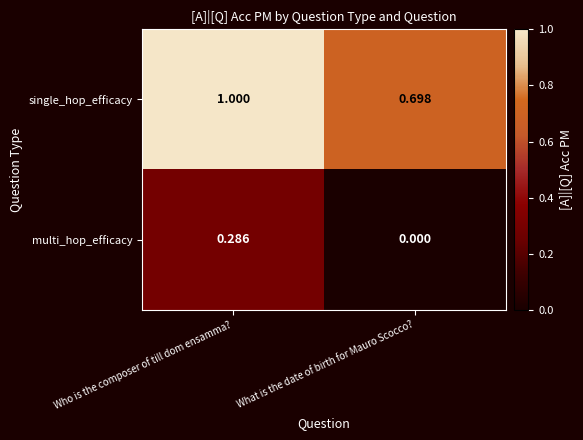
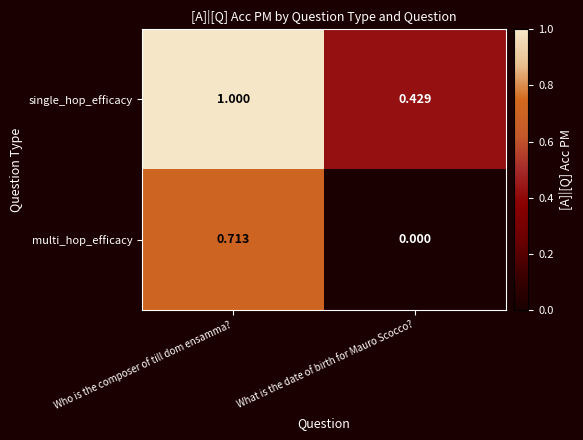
  {
    "single_hop_efficacy": {
      "Who is the composer of till dom ensamma?": 1.000,
-     "What is the date of birth for Mauro Scocco?": 0.698
+     "What is the date of birth for Mauro Scocco?": 0.429
    },
    "multi_hop_efficacy": {
-     "Who is the composer of till dom ensamma?": 0.286,
+     "Who is the composer of till dom ensamma?": 0.713,
      "What is the date of birth for Mauro Scocco?": 0.000
    }
  }
